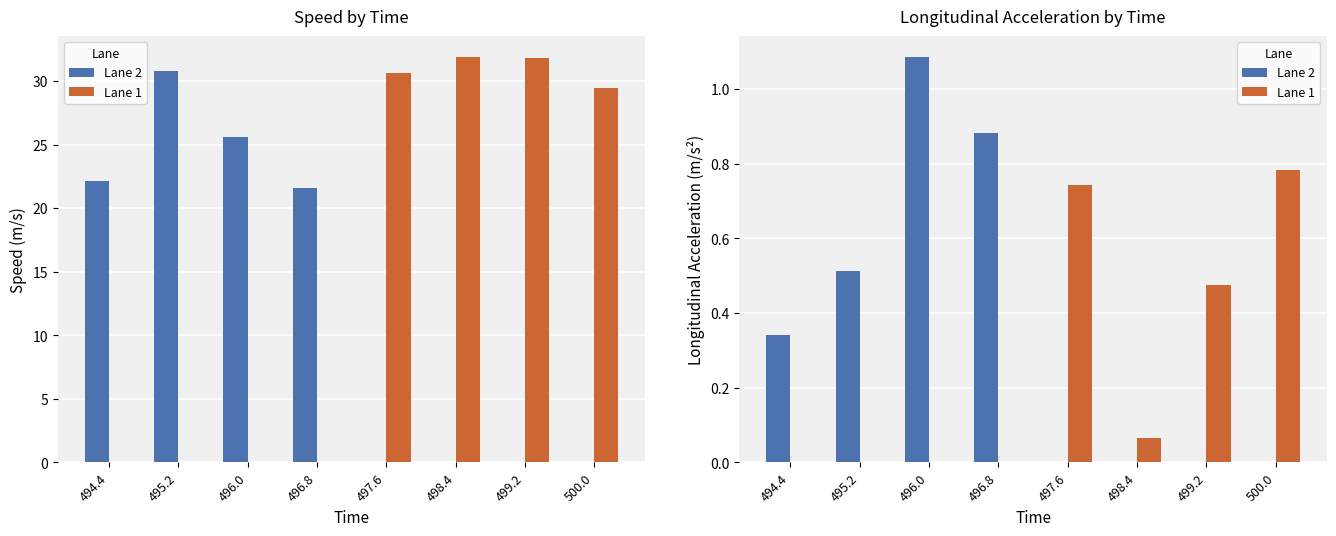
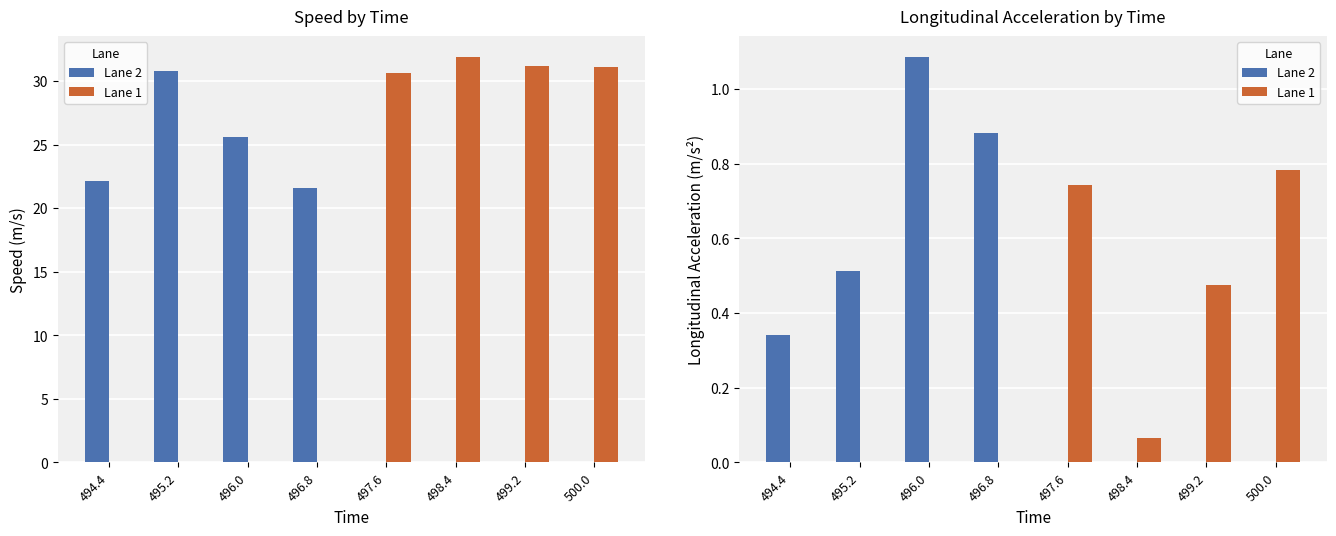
  {
    "Speed by Time": {
      "Lane 2": {
        "494.4": 22.2,
        "495.2": 30.8,
        "496.0": 25.6,
        "496.8": 21.6,
        "497.6": 0.0,
        "498.4": 0.0,
        "499.2": 0.0,
        "500.0": 0.0
      },
      "Lane 1": {
        "494.4": 0.0,
        "495.2": 0.0,
        "496.0": 0.0,
        "496.8": 0.0,
        "497.6": 30.7,
        "498.4": 32.0,
-       "499.2": 31.8,
-       "500.0": 29.5
+       "499.2": 31.2,
+       "500.0": 31.1
      }
    },
    "Longitudinal Acceleration by Time": {
      "Lane 2": {
        "494.4": 0.34,
        "495.2": 0.51,
        "496.0": 1.09,
        "496.8": 0.88,
        "497.6": 0.00,
        "498.4": 0.00,
        "499.2": 0.00,
        "500.0": 0.00
      },
      "Lane 1": {
        "494.4": 0.00,
        "495.2": 0.00,
        "496.0": 0.00,
        "496.8": 0.00,
        "497.6": 0.74,
        "498.4": 0.07,
        "499.2": 0.48,
        "500.0": 0.78
      }
    }
  }
